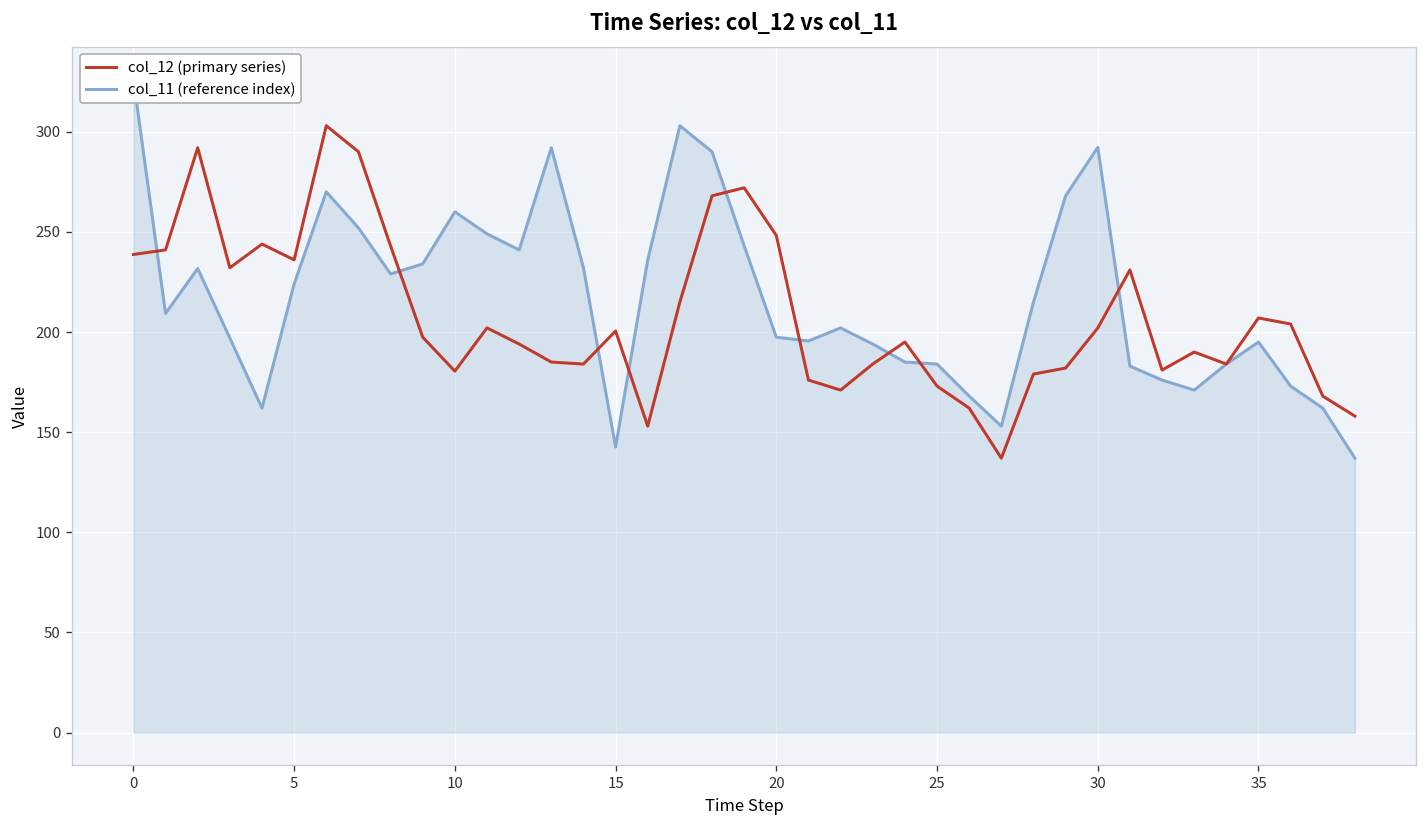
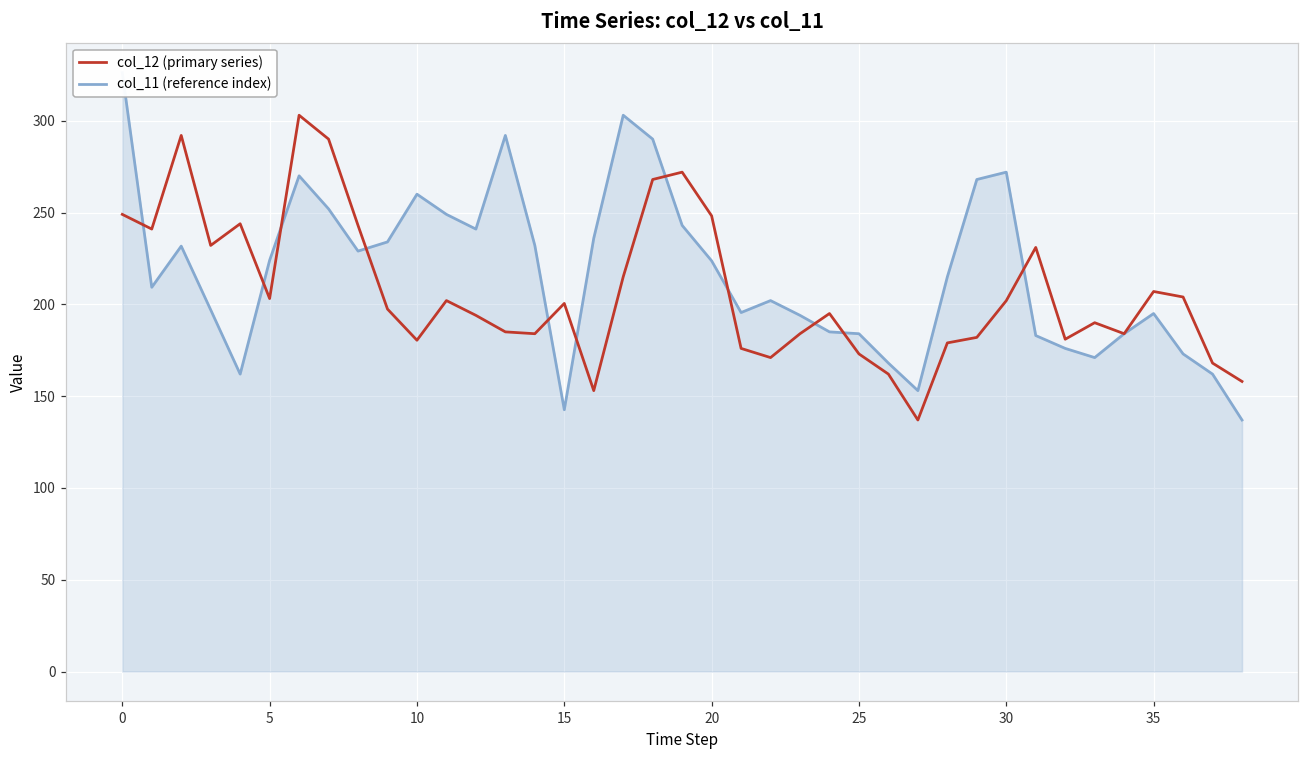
  {
    "col_12 (primary series)": {
-     "0": 239,
-     "5": 236,
+     "0": 249,
+     "5": 203,
      "10": 180,
      "15": 201,
      "20": 248,
      "25": 173,
      "30": 202,
      "35": 207
    },
    "col_11 (reference index)": {
      "5": 224,
      "10": 260,
      "15": 143,
-     "20": 197,
+     "20": 224,
      "25": 184,
-     "30": 292,
+     "30": 272,
      "35": 195
    }
  }
